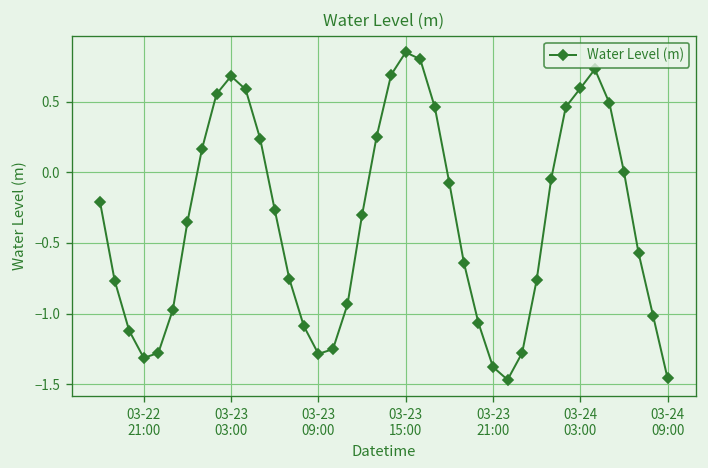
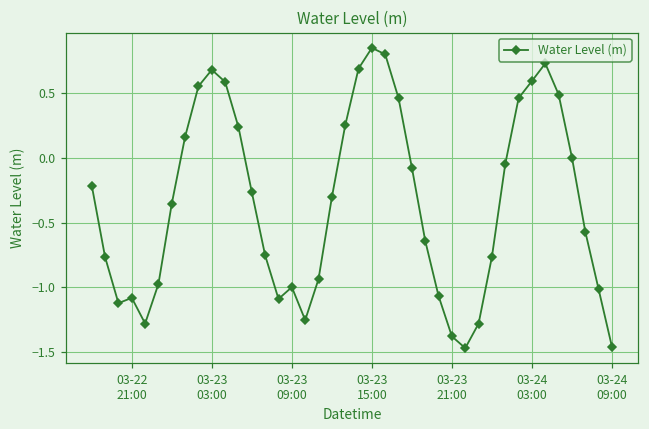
  {
-   "03-22 21:00": -1.31,
+   "03-22 21:00": -1.08,
    "03-23 03:00": 0.68,
-   "03-23 09:00": -1.28,
+   "03-23 09:00": -1.00,
    "03-23 15:00": 0.85,
    "03-23 21:00": -1.38,
    "03-24 03:00": 0.59,
    "03-24 09:00": -1.46
  }
